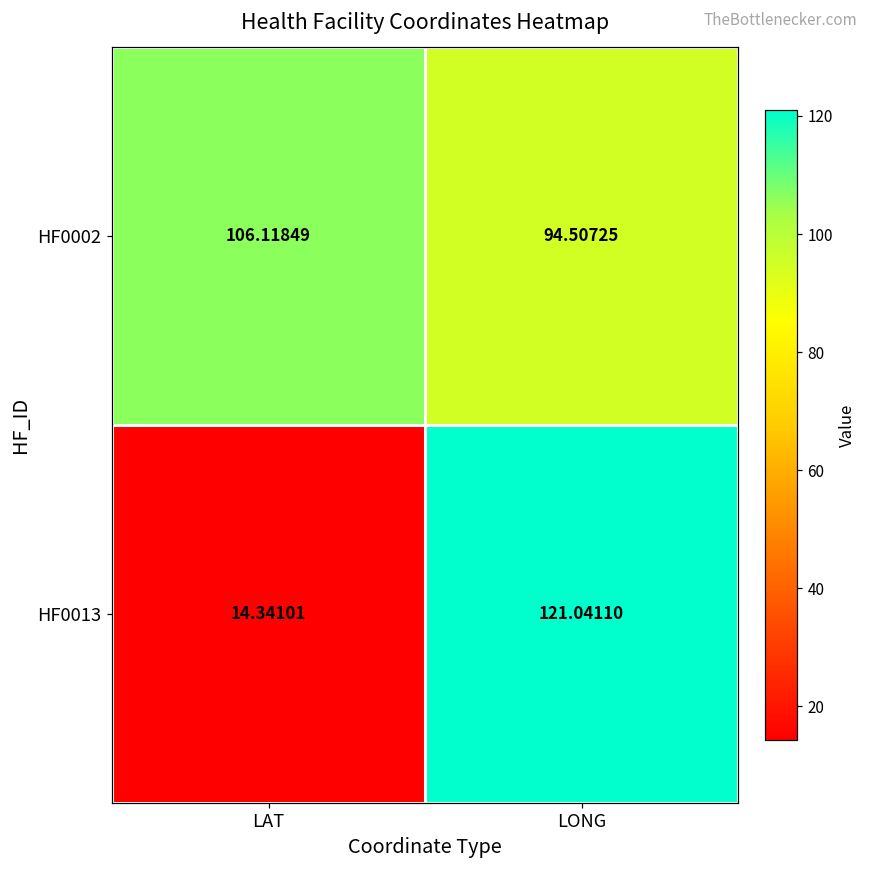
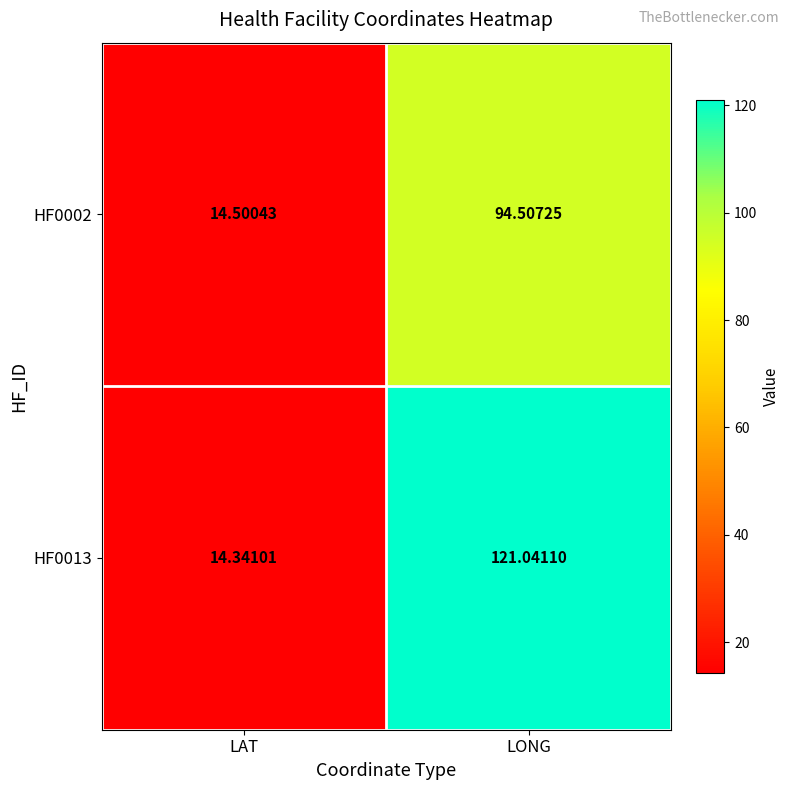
  {
    "HF0002": {
-     "LAT": 106.11849,
+     "LAT": 14.50043,
      "LONG": 94.50725
    },
    "HF0013": {
      "LAT": 14.34101,
      "LONG": 121.04110
    }
  }
